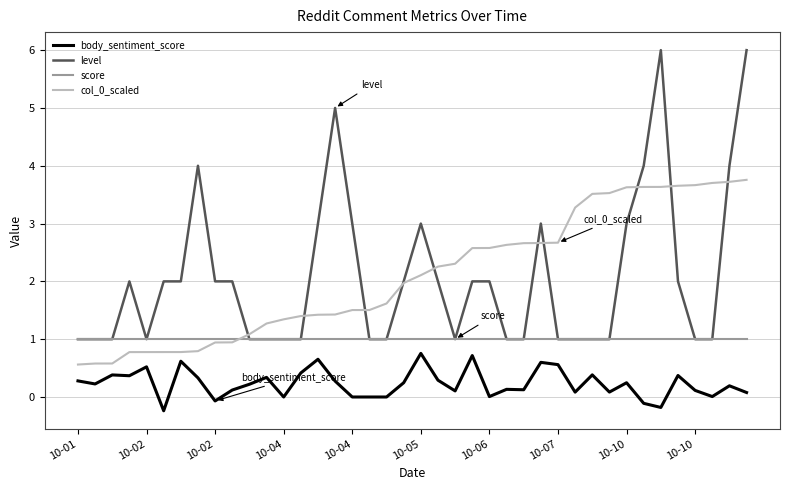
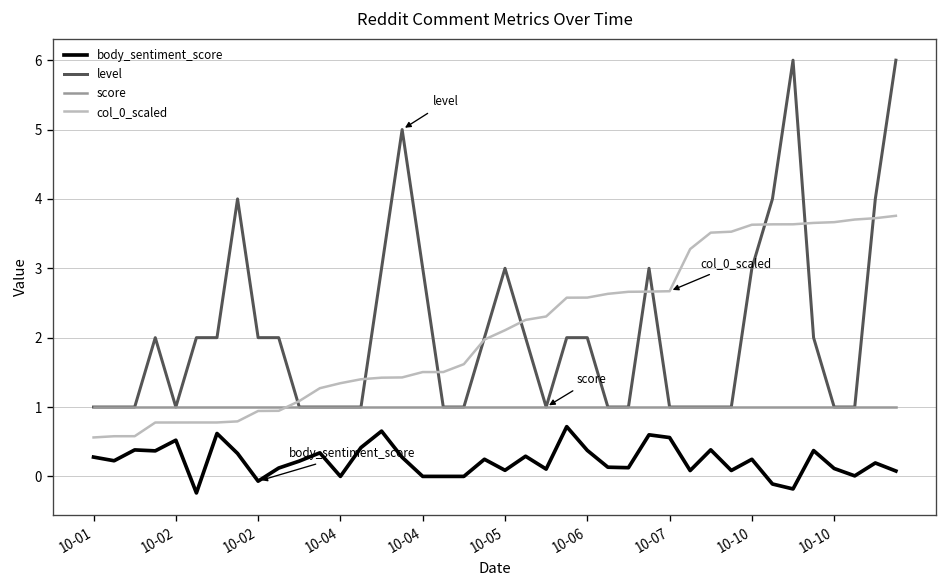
  {
    "body_sentiment_score": {
      "10-01": 0.3,
-     "10-05": 0.8,
-     "10-06": 0.0,
+     "10-05": 0.1,
+     "10-06": 0.4,
      "10-07": 0.6
    },
    "level": {
      "10-05": 3.0,
      "10-06": 2.0
    }
  }
